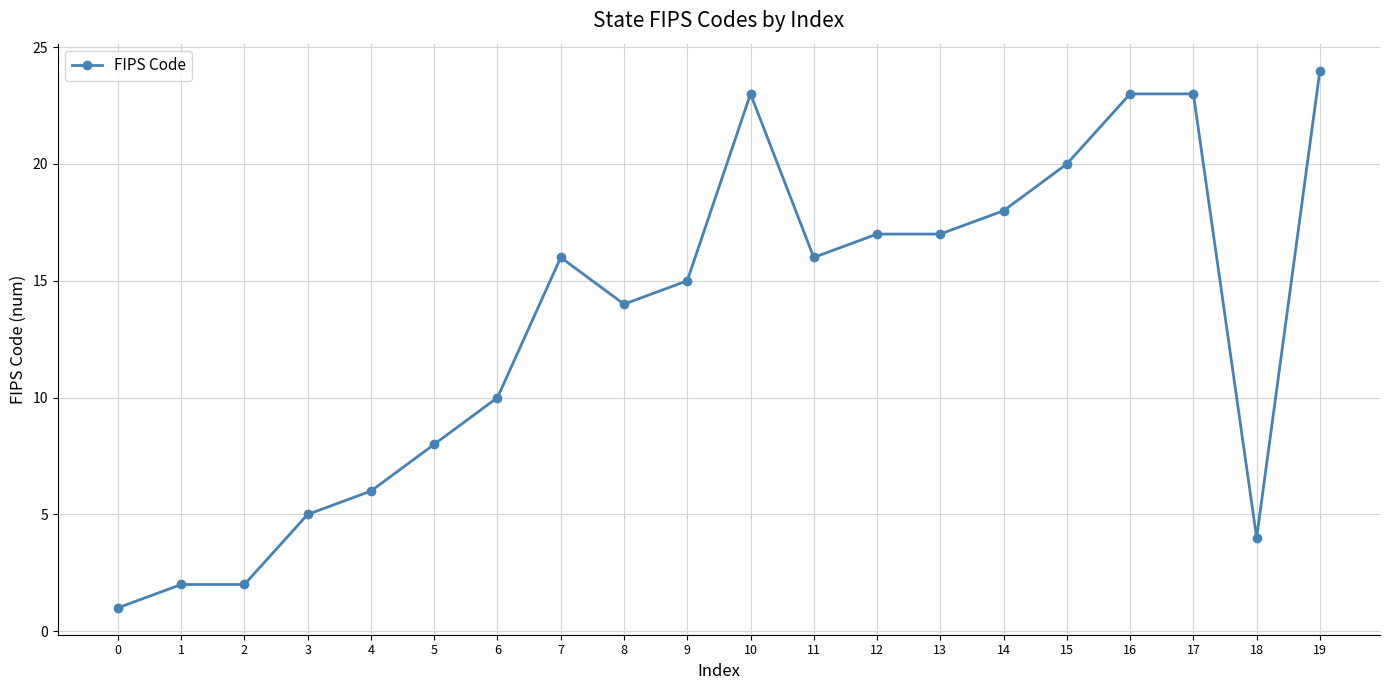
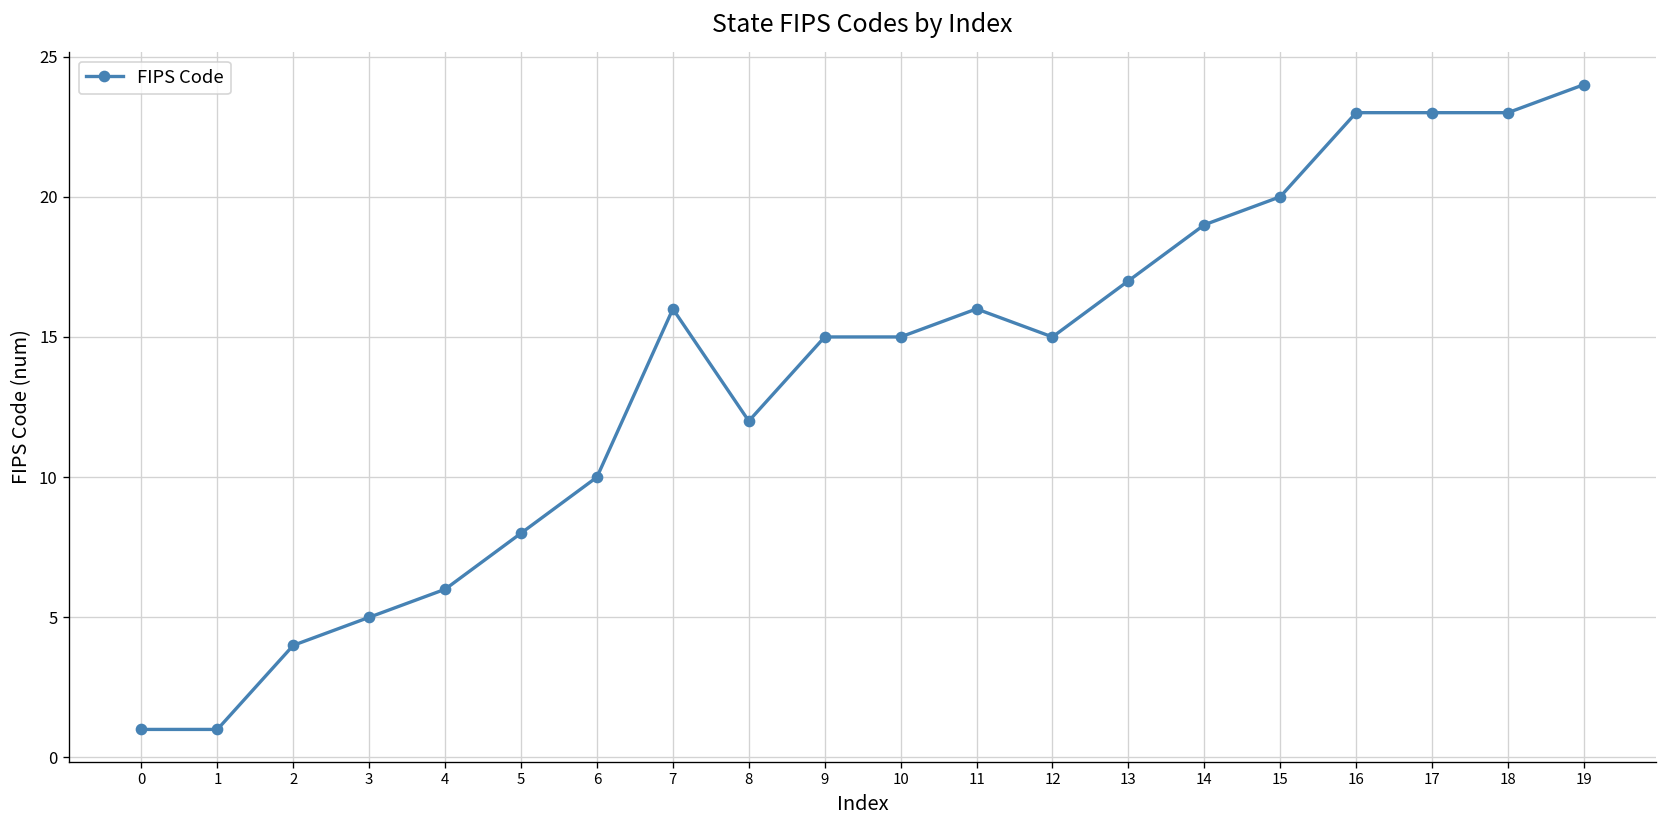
  {
    "0": 1,
-   "1": 2,
-   "2": 2,
+   "1": 1,
+   "2": 4,
    "3": 5,
    "4": 6,
    "5": 8,
    "6": 10,
    "7": 16,
-   "8": 14,
+   "8": 12,
    "9": 15,
-   "10": 23,
+   "10": 15,
    "11": 16,
-   "12": 17,
+   "12": 15,
    "13": 17,
-   "14": 18,
+   "14": 19,
    "15": 20,
    "16": 23,
    "17": 23,
-   "18": 4,
+   "18": 23,
    "19": 24
  }
